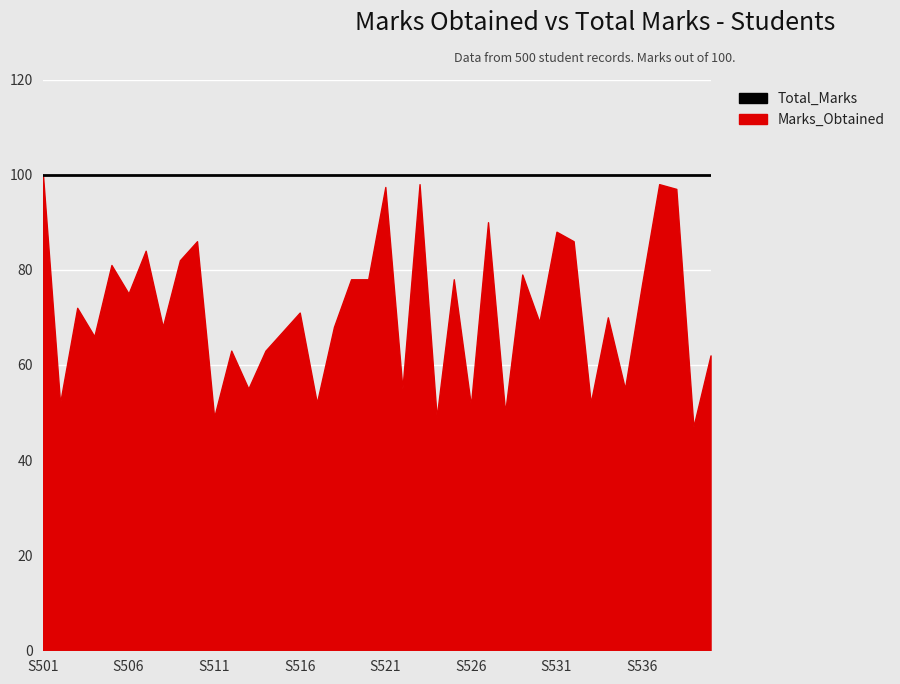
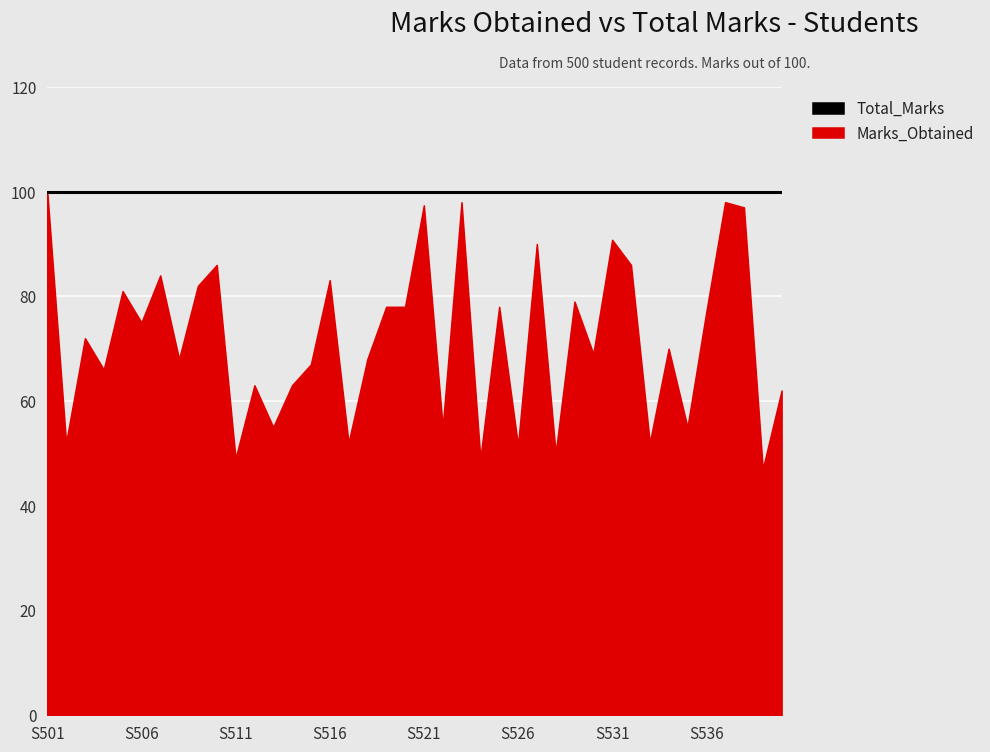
  {
    "Total_Marks": {
      "S506": 100,
      "S511": 100,
      "S516": 100,
      "S521": 100,
      "S526": 100,
      "S531": 100,
      "S536": 100
    },
    "Marks_Obtained": {
      "S506": 75,
      "S511": 49,
-     "S516": 71,
+     "S516": 83,
      "S521": 97,
      "S526": 52,
-     "S531": 88,
+     "S531": 91,
      "S536": 77
    }
  }
